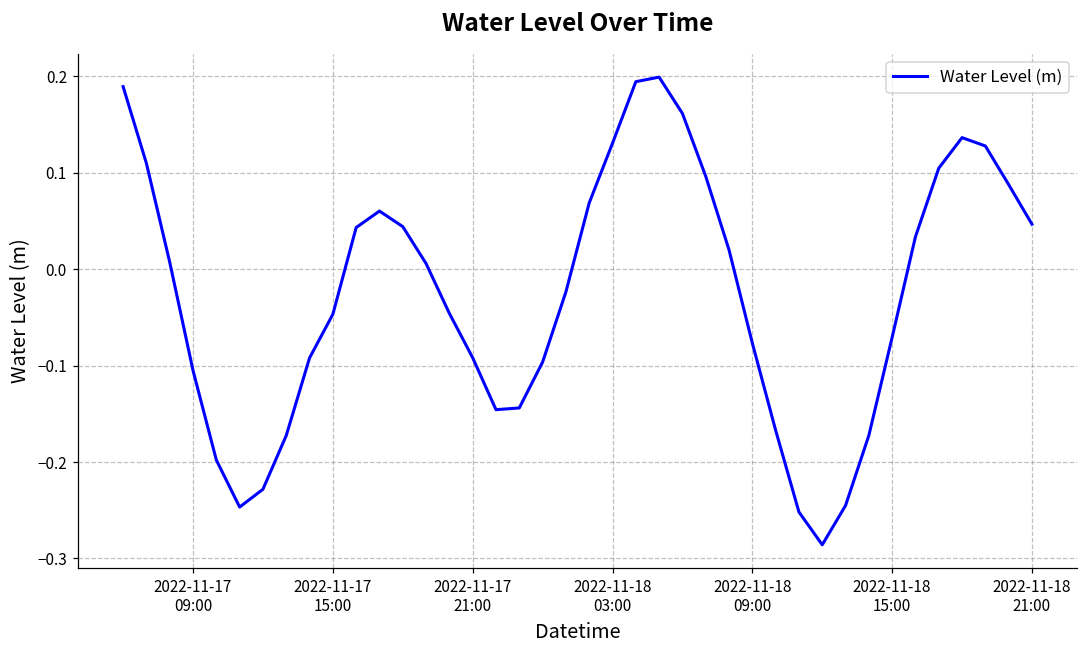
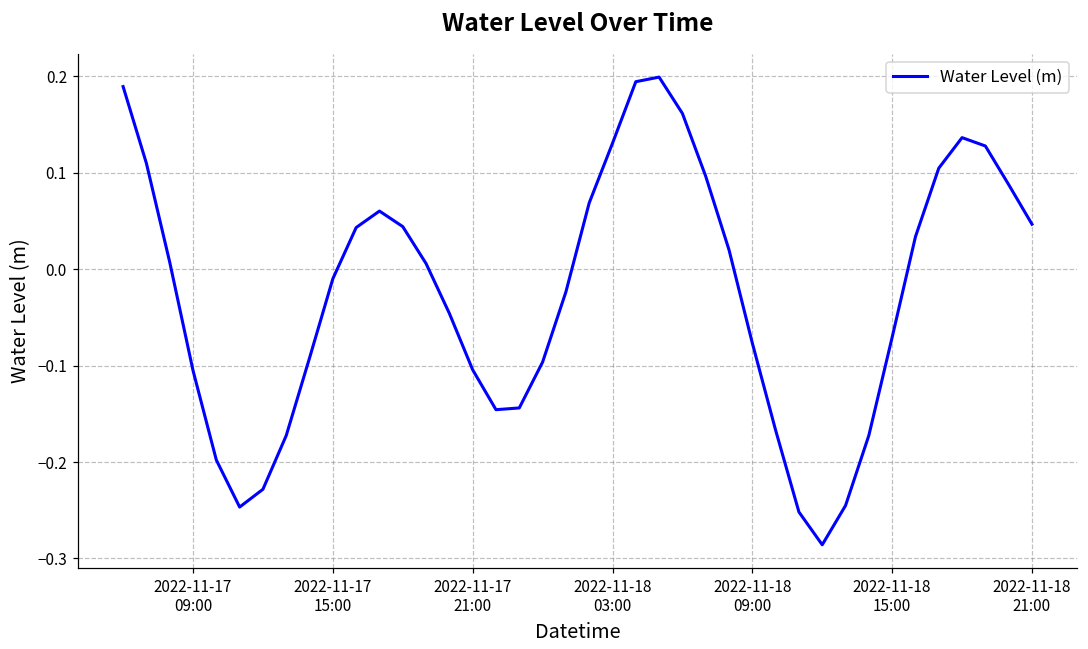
  {
    "2022-11-17 09:00": -0.11,
-   "2022-11-17 15:00": -0.05,
-   "2022-11-17 21:00": -0.09,
+   "2022-11-17 15:00": -0.01,
+   "2022-11-17 21:00": -0.10,
    "2022-11-18 03:00": 0.13,
    "2022-11-18 09:00": -0.08,
    "2022-11-18 15:00": -0.07,
    "2022-11-18 21:00": 0.05
  }
